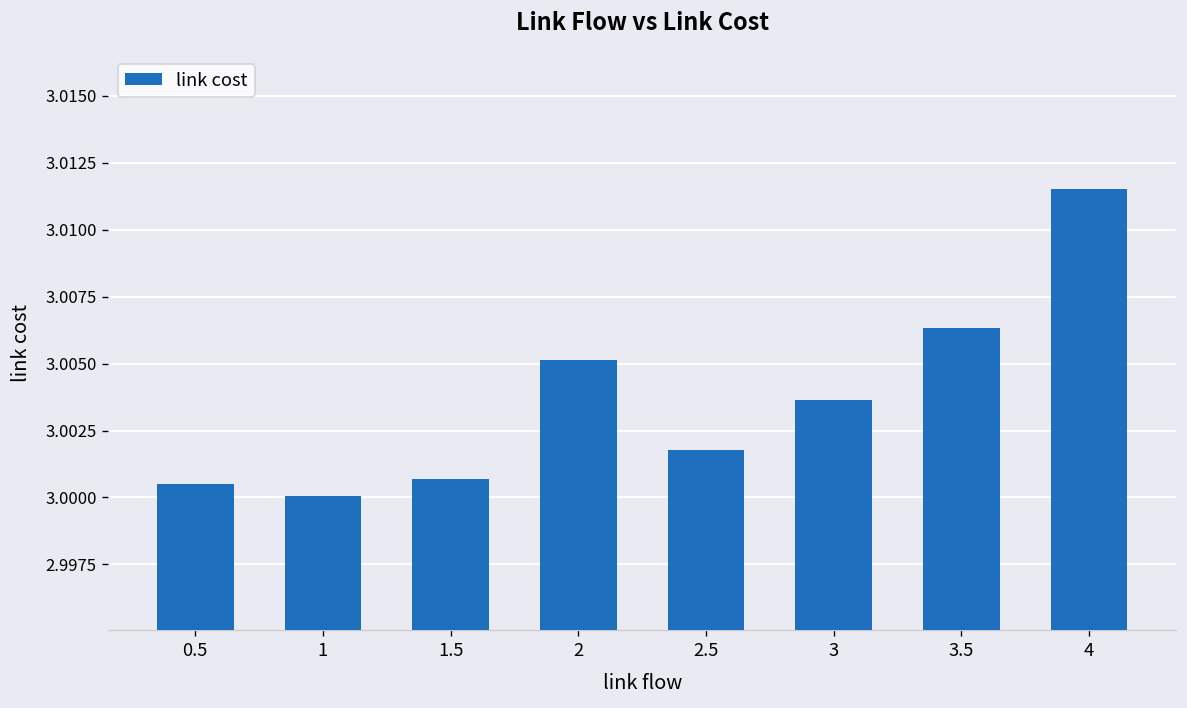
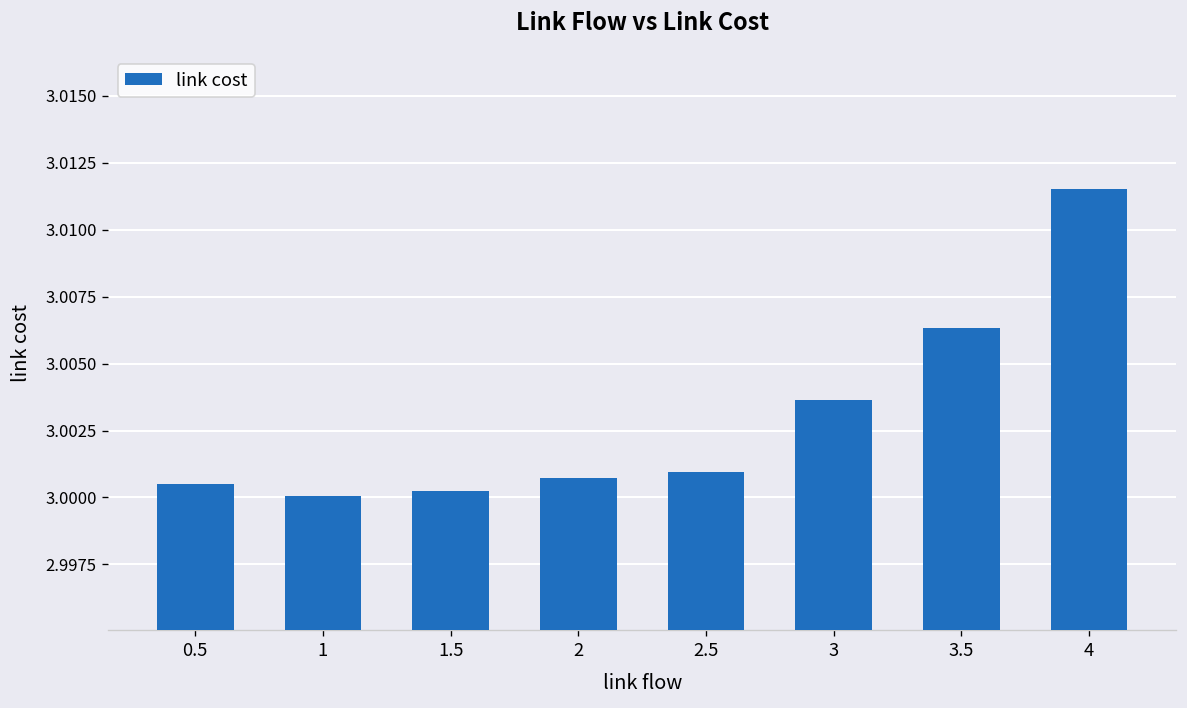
  {
    "0.5": 3.0005,
    "1": 3.0000,
-   "1.5": 3.0007,
-   "2": 3.0051,
-   "2.5": 3.0018,
+   "1.5": 3.0002,
+   "2": 3.0007,
+   "2.5": 3.0010,
    "3": 3.0036,
    "3.5": 3.0063,
    "4": 3.0115
  }
